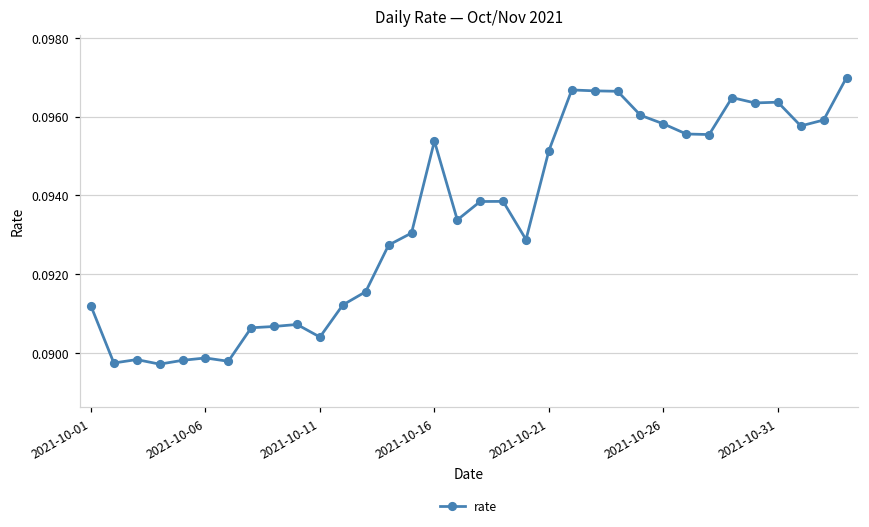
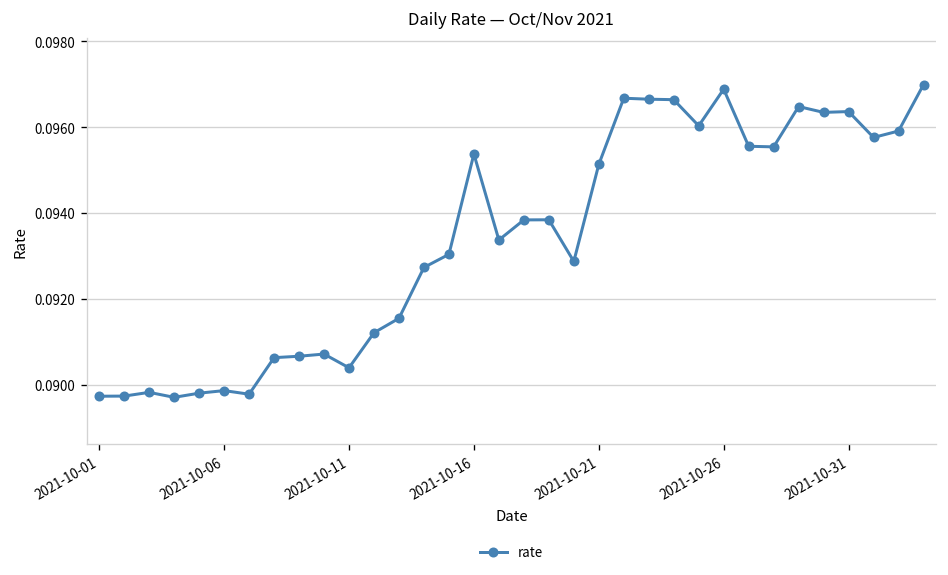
  {
-   "2021-10-01": 0.0912,
+   "2021-10-01": 0.0897,
    "2021-10-06": 0.0899,
    "2021-10-11": 0.0904,
    "2021-10-16": 0.0954,
    "2021-10-21": 0.0951,
-   "2021-10-26": 0.0958,
+   "2021-10-26": 0.0969,
    "2021-10-31": 0.0964
  }
